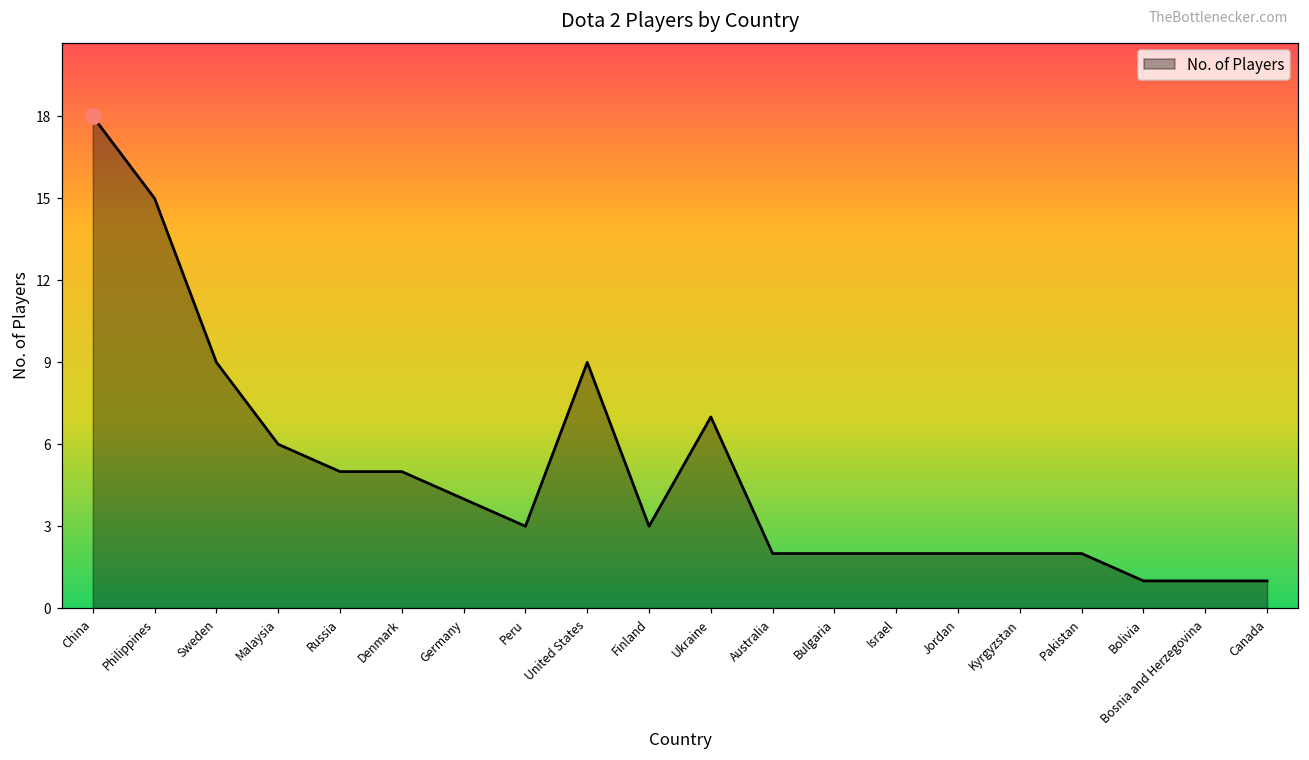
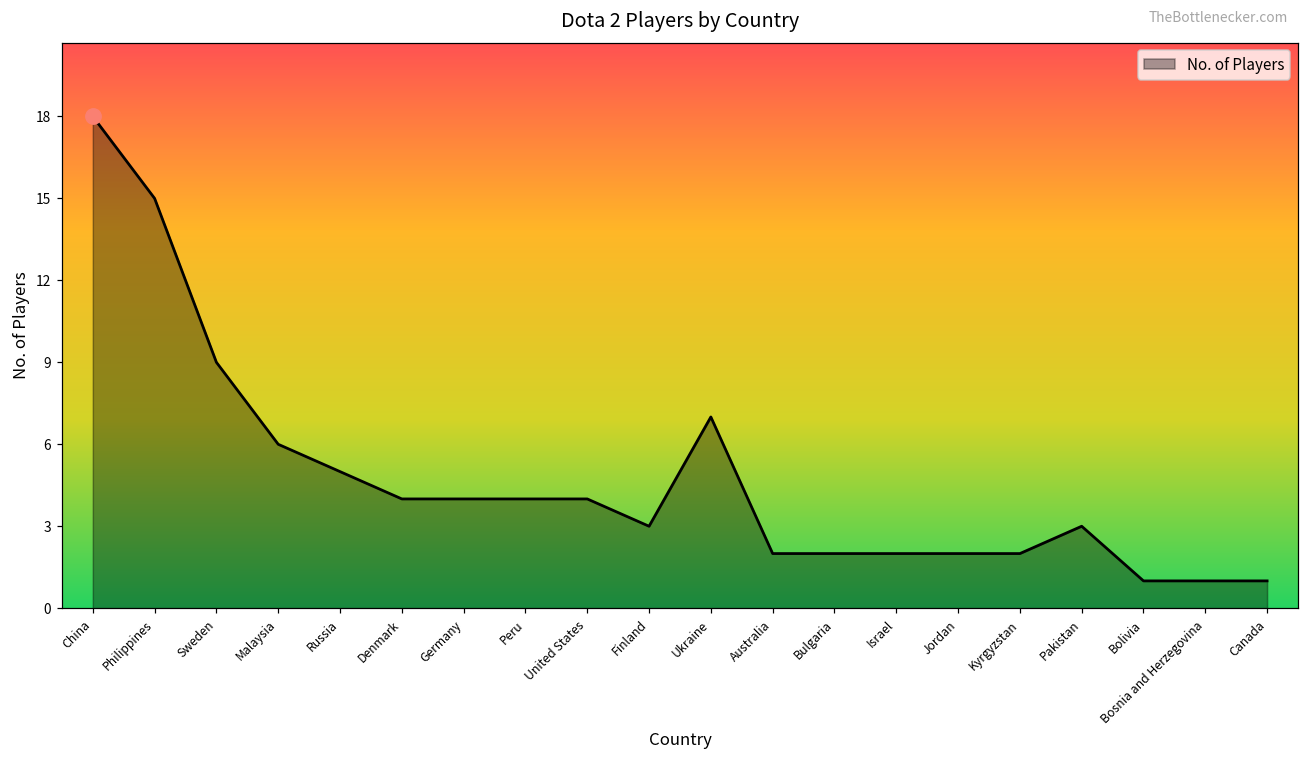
  {
    "No. of Players": {
      "Philippines": 15,
      "Sweden": 9,
      "Malaysia": 6,
      "Russia": 5,
-     "Denmark": 5,
+     "Denmark": 4,
      "Germany": 4,
-     "Peru": 3,
-     "United States": 9,
+     "Peru": 4,
+     "United States": 4,
      "Finland": 3,
      "Ukraine": 7,
      "Australia": 2,
      "Bulgaria": 2,
      "Israel": 2,
      "Jordan": 2,
      "Kyrgyzstan": 2,
-     "Pakistan": 2,
+     "Pakistan": 3,
      "Bolivia": 1,
      "Bosnia and Herzegovina": 1,
      "Canada": 1
    }
  }
